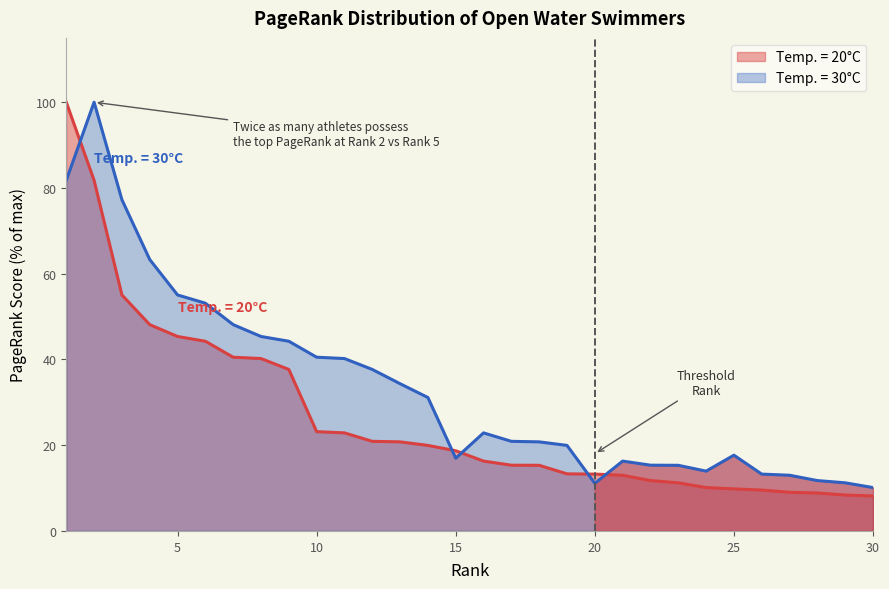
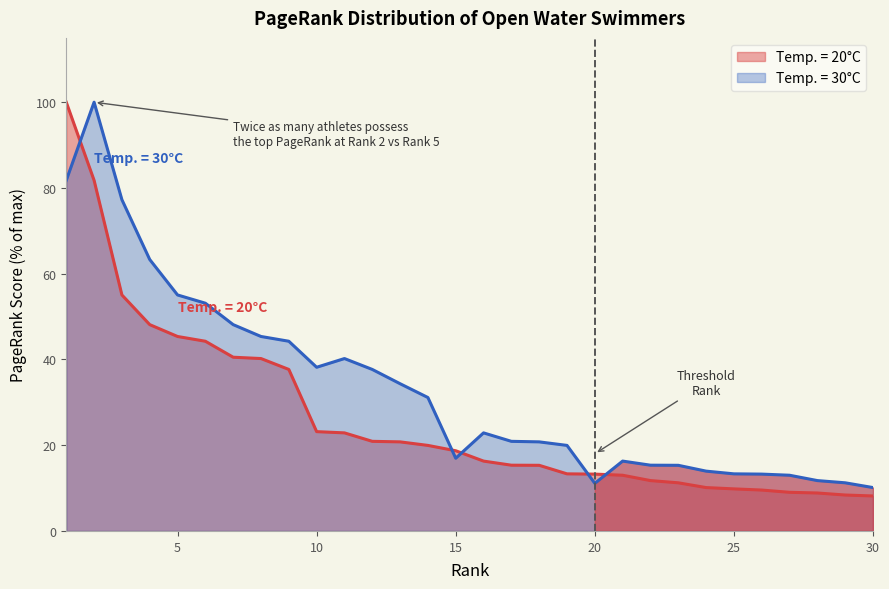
  {
    "Temp. = 30°C": {
      "5": 55,
-     "10": 41,
+     "10": 38,
      "15": 17,
-     "25": 18
+     "25": 13
    }
  }
